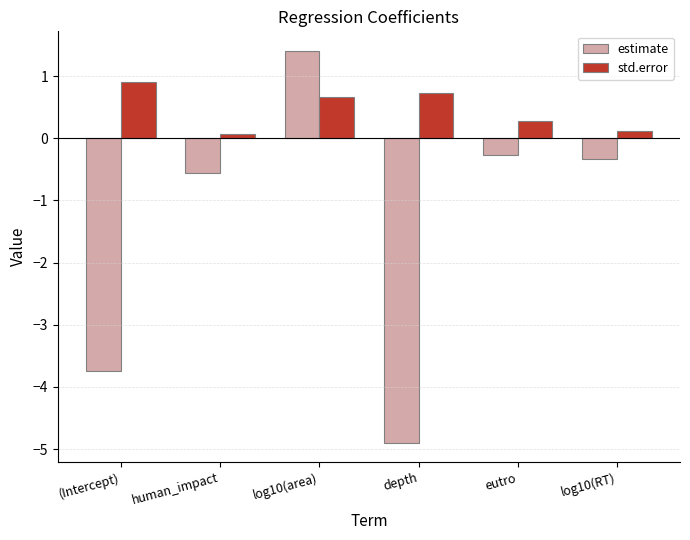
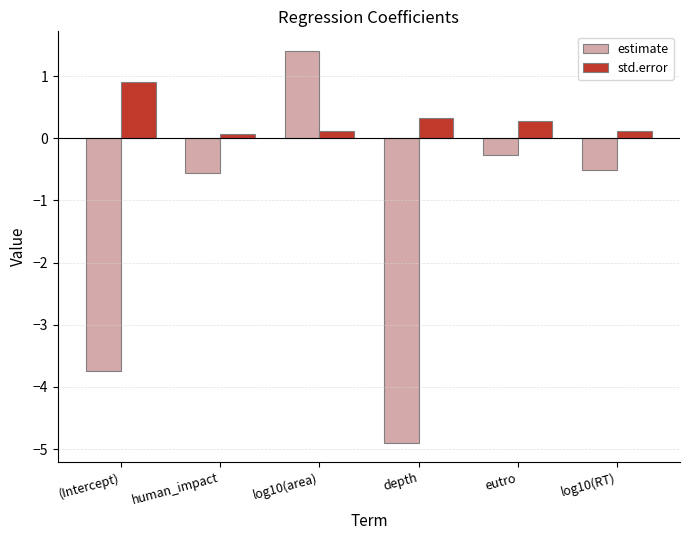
  {
    "estimate": {
      "(Intercept)": -3.7,
      "human_impact": -0.6,
      "log10(area)": 1.4,
      "depth": -4.9,
      "eutro": -0.3,
-     "log10(RT)": -0.3
+     "log10(RT)": -0.5
    },
    "std.error": {
      "(Intercept)": 0.9,
      "human_impact": 0.1,
-     "log10(area)": 0.7,
-     "depth": 0.7,
+     "log10(area)": 0.1,
+     "depth": 0.3,
      "eutro": 0.3,
      "log10(RT)": 0.1
    }
  }
